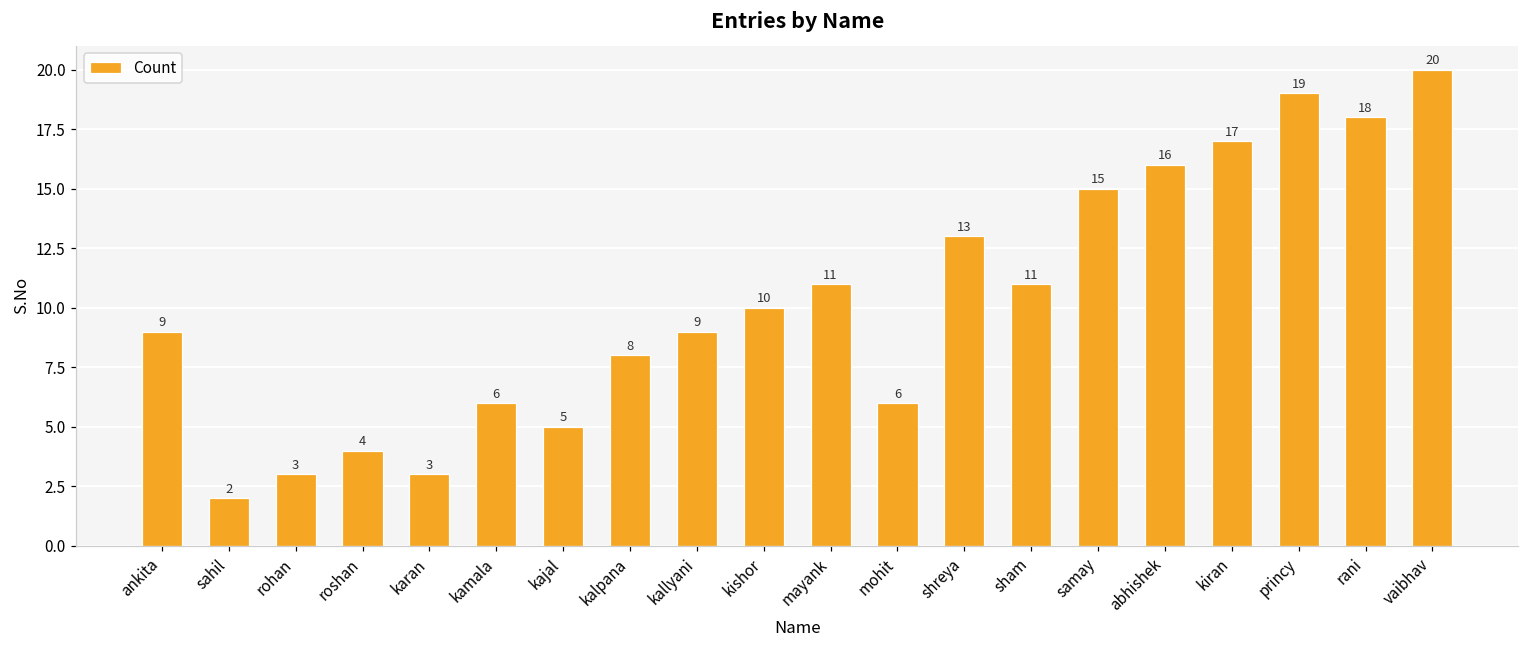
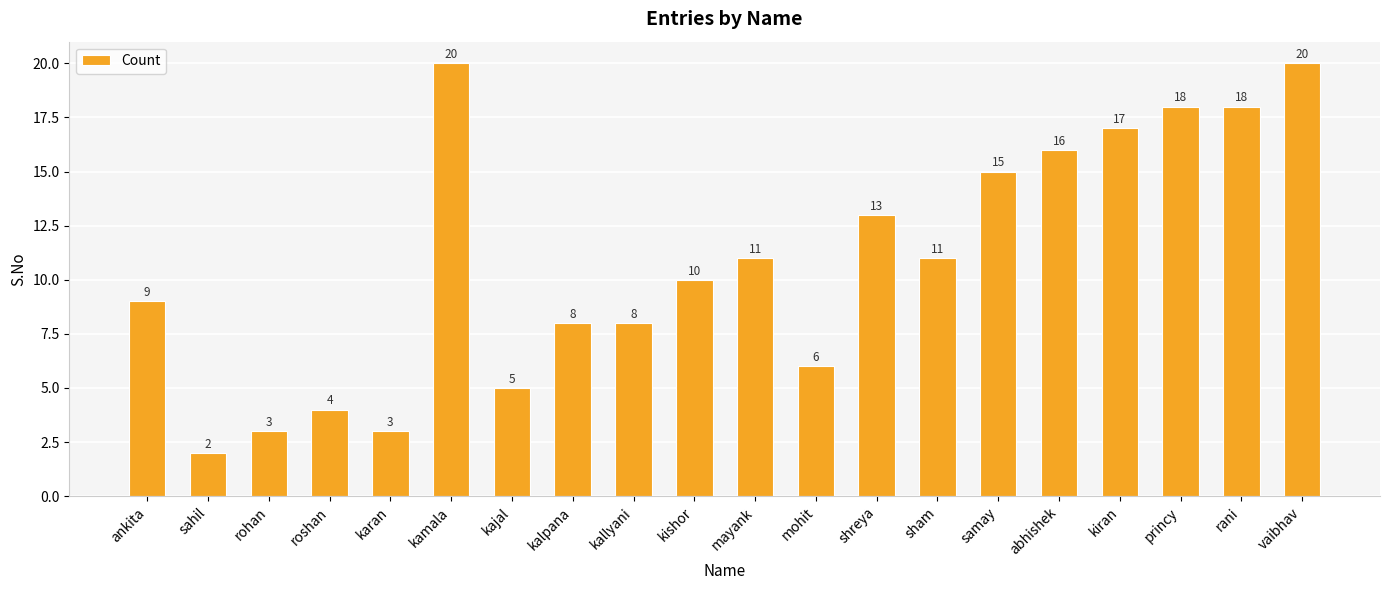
  {
    "ankita": 9,
    "sahil": 2,
    "rohan": 3,
    "roshan": 4,
    "karan": 3,
-   "kamala": 6,
+   "kamala": 20,
    "kajal": 5,
    "kalpana": 8,
-   "kallyani": 9,
+   "kallyani": 8,
    "kishor": 10,
    "mayank": 11,
    "mohit": 6,
    "shreya": 13,
    "sham": 11,
    "samay": 15,
    "abhishek": 16,
    "kiran": 17,
-   "princy": 19,
+   "princy": 18,
    "rani": 18,
    "vaibhav": 20
  }
